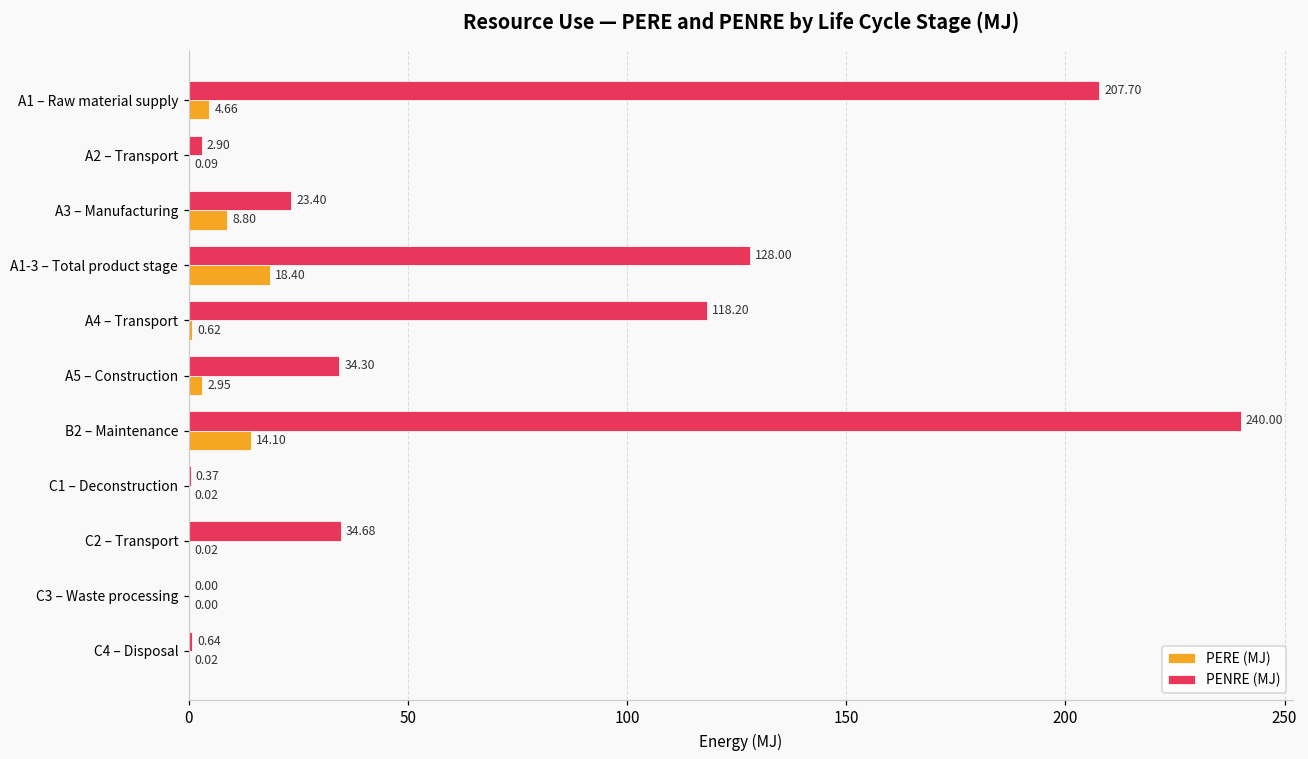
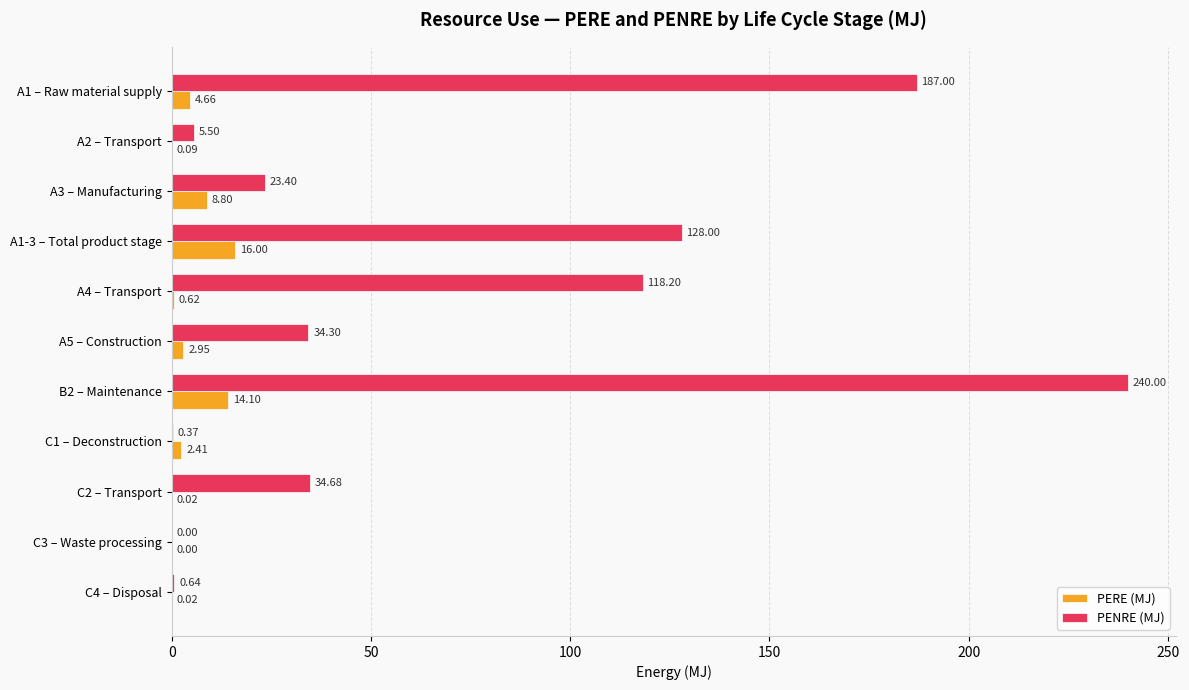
  {
    "PERE (MJ)": {
      "A1 – Raw material supply": 4.66,
      "A2 – Transport": 0.09,
      "A3 – Manufacturing": 8.80,
-     "A1-3 – Total product stage": 18.40,
+     "A1-3 – Total product stage": 16.00,
      "A4 – Transport": 0.62,
      "A5 – Construction": 2.95,
      "B2 – Maintenance": 14.10,
-     "C1 – Deconstruction": 0.02,
+     "C1 – Deconstruction": 2.41,
      "C2 – Transport": 0.02,
      "C3 – Waste processing": 0.00,
      "C4 – Disposal": 0.02
    },
    "PENRE (MJ)": {
-     "A1 – Raw material supply": 207.70,
-     "A2 – Transport": 2.90,
+     "A1 – Raw material supply": 187.00,
+     "A2 – Transport": 5.50,
      "A3 – Manufacturing": 23.40,
      "A1-3 – Total product stage": 128.00,
      "A4 – Transport": 118.20,
      "A5 – Construction": 34.30,
      "B2 – Maintenance": 240.00,
      "C1 – Deconstruction": 0.37,
      "C2 – Transport": 34.68,
      "C3 – Waste processing": 0.00,
      "C4 – Disposal": 0.64
    }
  }
